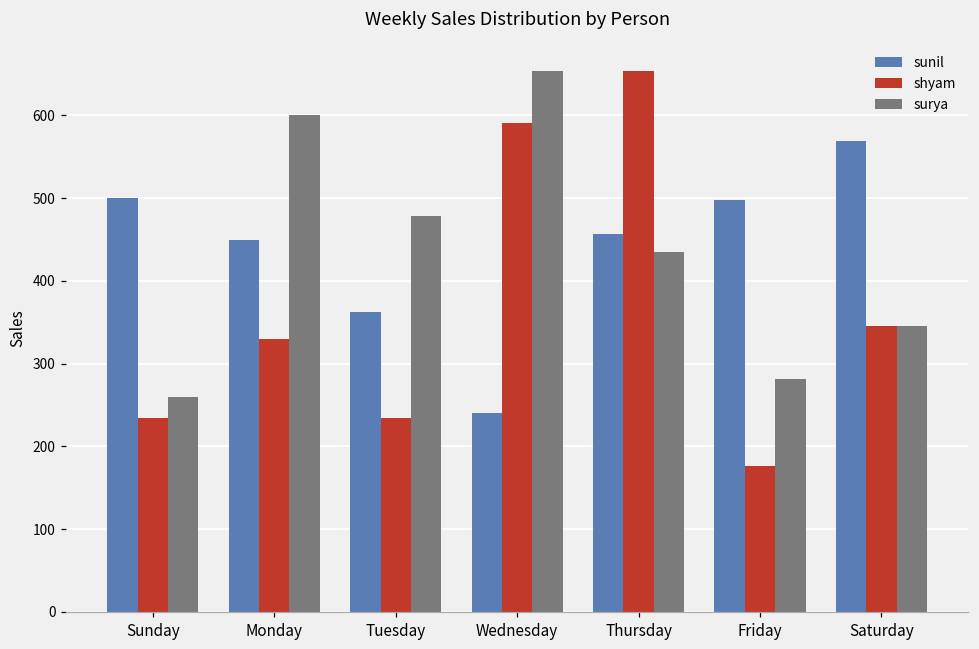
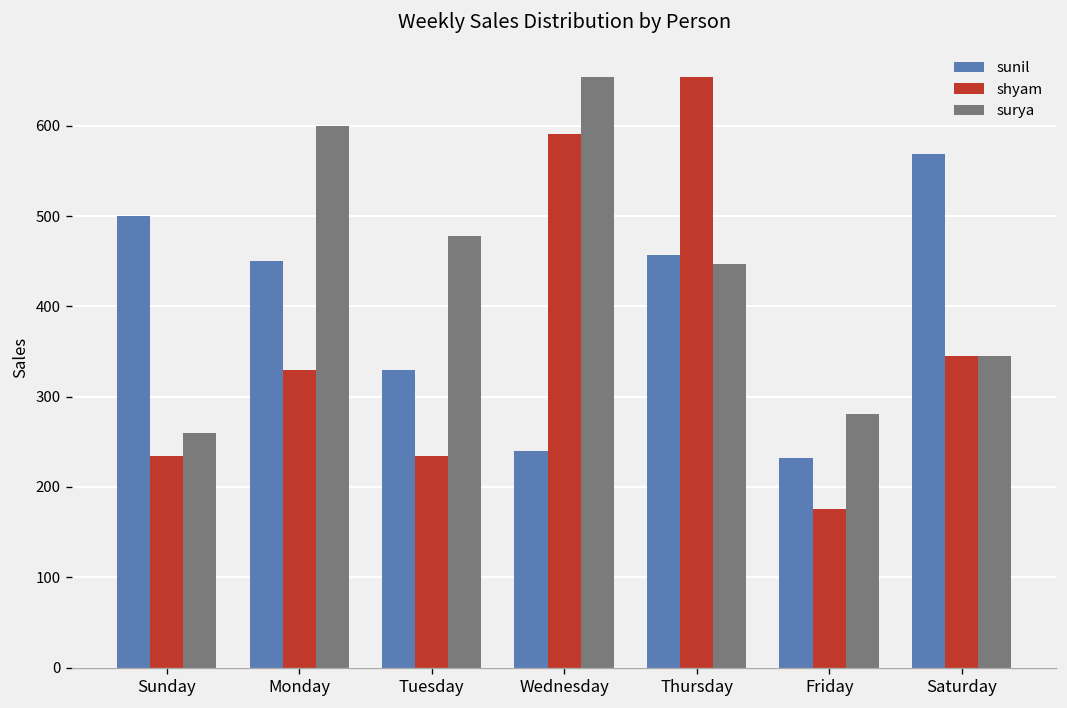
  {
    "sunil": {
      "Sunday": 500,
      "Monday": 450,
-     "Tuesday": 360,
+     "Tuesday": 330,
      "Wednesday": 240,
      "Thursday": 460,
-     "Friday": 500,
+     "Friday": 230,
      "Saturday": 570
    },
    "shyam": {
      "Sunday": 230,
      "Monday": 330,
      "Tuesday": 230,
      "Wednesday": 590,
      "Thursday": 650,
      "Friday": 180,
      "Saturday": 350
    },
    "surya": {
      "Sunday": 260,
      "Monday": 600,
      "Tuesday": 480,
      "Wednesday": 650,
-     "Thursday": 440,
+     "Thursday": 450,
      "Friday": 280,
      "Saturday": 350
    }
  }
